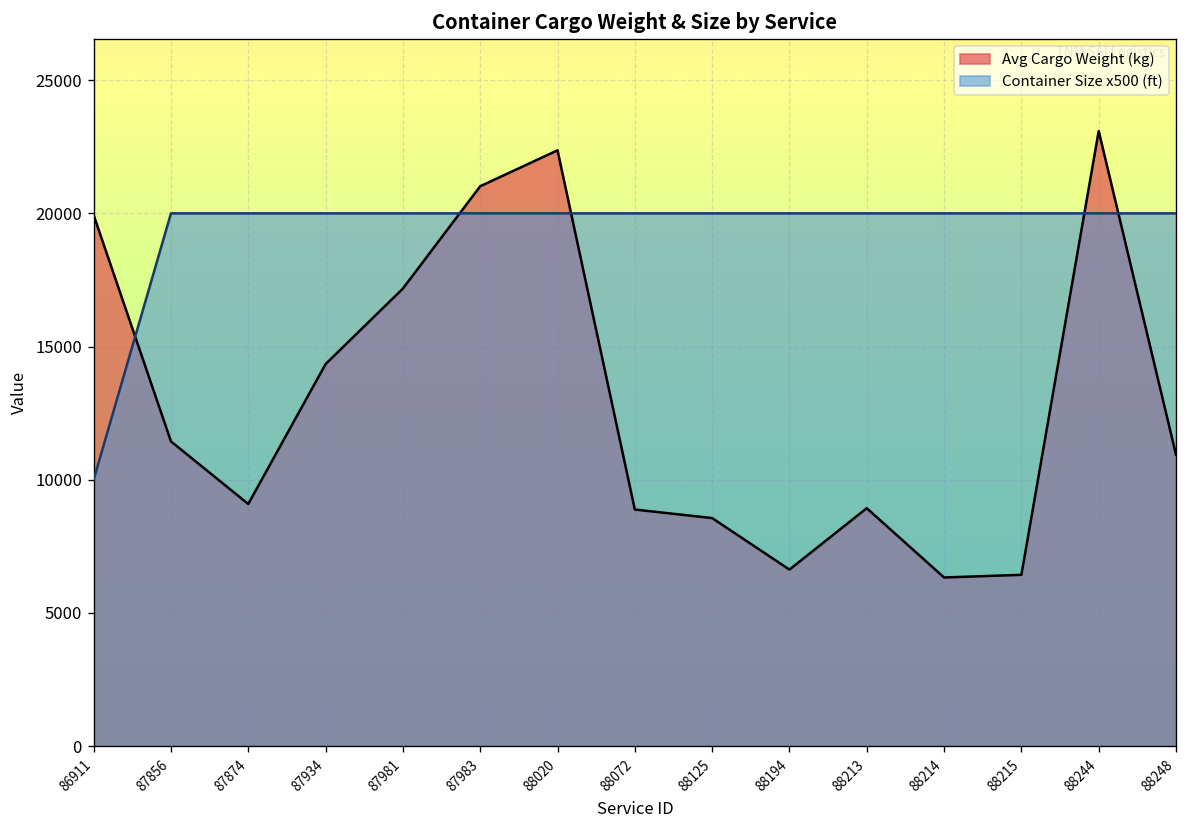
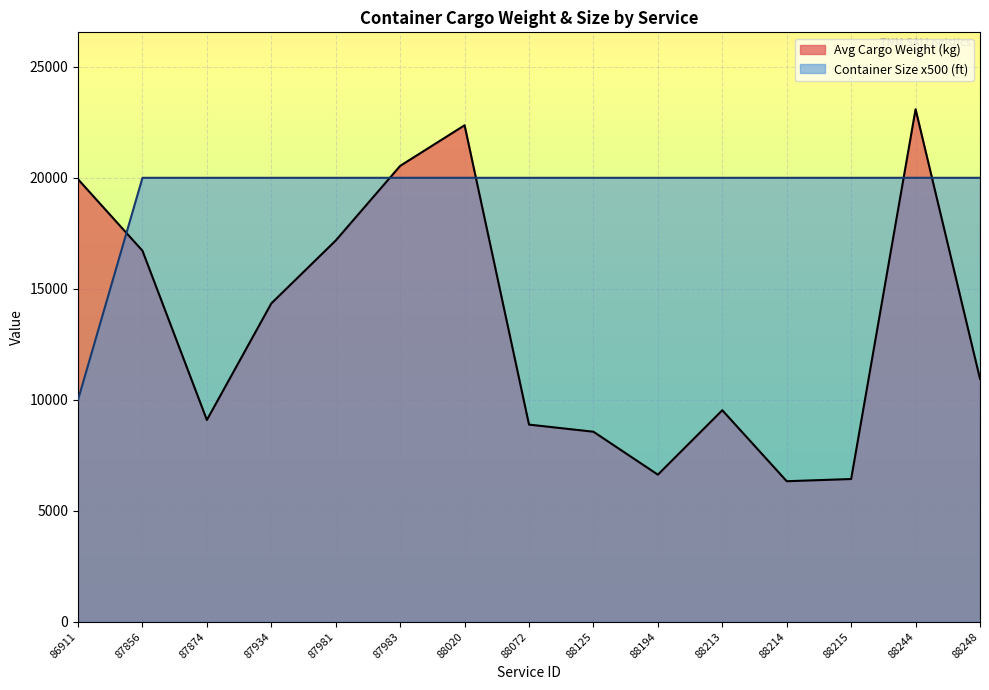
  {
    "Avg Cargo Weight (kg)": {
      "86911": 19900,
-     "87856": 11400,
+     "87856": 16700,
      "87874": 9100,
      "87934": 14300,
      "87981": 17200,
-     "87983": 21000,
+     "87983": 20500,
      "88020": 22400,
      "88072": 8900,
      "88125": 8600,
      "88194": 6600,
-     "88213": 8900,
+     "88213": 9500,
      "88214": 6300,
      "88215": 6400,
      "88244": 23100,
      "88248": 10900
    },
    "Container Size x500 (ft)": {
      "86911": 10000,
      "87856": 20000,
      "87874": 20000,
      "87934": 20000,
      "87981": 20000,
      "87983": 20000,
      "88020": 20000,
      "88072": 20000,
      "88125": 20000,
      "88194": 20000,
      "88213": 20000,
      "88214": 20000,
      "88215": 20000,
      "88244": 20000,
      "88248": 20000
    }
  }
